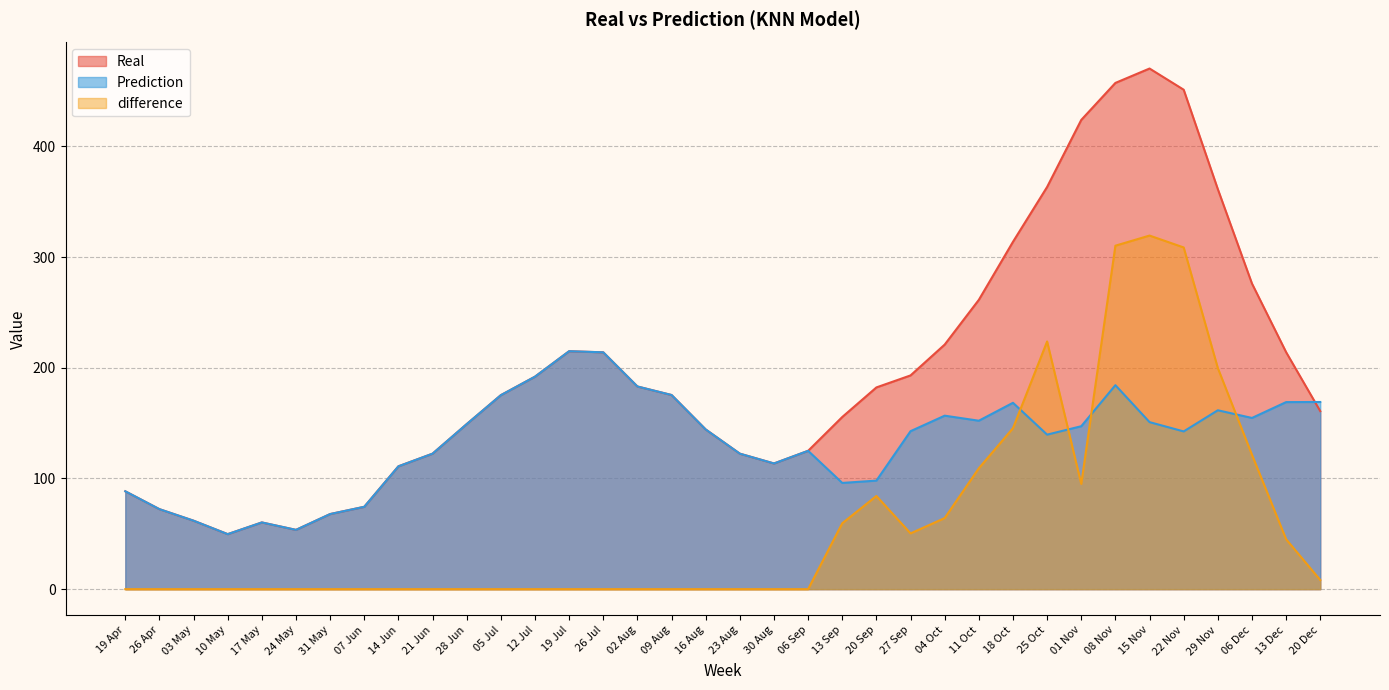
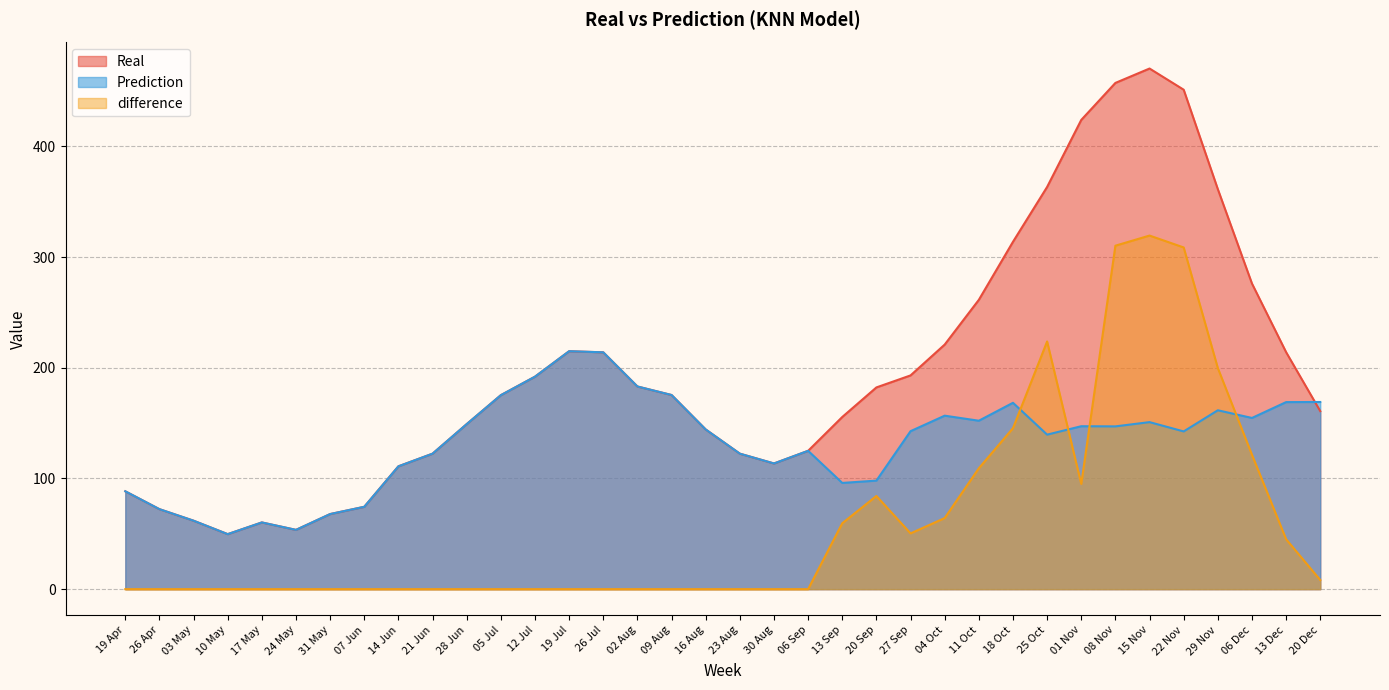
  {
    "Real": {
      "13 Sep": 156,
      "20 Sep": 182,
      "27 Sep": 193,
      "04 Oct": 221,
      "11 Oct": 261,
      "18 Oct": 314,
      "25 Oct": 363,
      "01 Nov": 424,
      "08 Nov": 457,
      "15 Nov": 470,
      "22 Nov": 451,
      "29 Nov": 361,
      "06 Dec": 276,
      "13 Dec": 214,
      "20 Dec": 161
    },
    "Prediction": {
      "13 Sep": 96,
      "20 Sep": 98,
      "27 Sep": 143,
      "04 Oct": 157,
      "11 Oct": 152,
      "18 Oct": 168,
      "25 Oct": 140,
      "01 Nov": 147,
-     "08 Nov": 184,
+     "08 Nov": 147,
      "15 Nov": 151,
      "22 Nov": 143,
      "29 Nov": 162,
      "06 Dec": 155,
      "13 Dec": 169,
      "20 Dec": 169
    },
    "difference": {
      "19 Apr": 0,
      "26 Apr": 0,
      "03 May": 0,
      "10 May": 0,
      "17 May": 0,
      "24 May": 0,
      "31 May": 0,
      "07 Jun": 0,
      "14 Jun": 0,
      "21 Jun": 0,
      "28 Jun": 0,
      "05 Jul": 0,
      "12 Jul": 0,
      "19 Jul": 0,
      "26 Jul": 0,
      "02 Aug": 0,
      "09 Aug": 0,
      "16 Aug": 0,
      "23 Aug": 0,
      "30 Aug": 0,
      "06 Sep": 0,
      "13 Sep": 60,
      "20 Sep": 84,
      "27 Sep": 50,
      "04 Oct": 64,
      "11 Oct": 109,
      "18 Oct": 145,
      "25 Oct": 224,
      "01 Nov": 95,
      "08 Nov": 310,
      "15 Nov": 320,
      "22 Nov": 309,
      "29 Nov": 200,
      "06 Dec": 121,
      "13 Dec": 45,
      "20 Dec": 8
    }
  }
